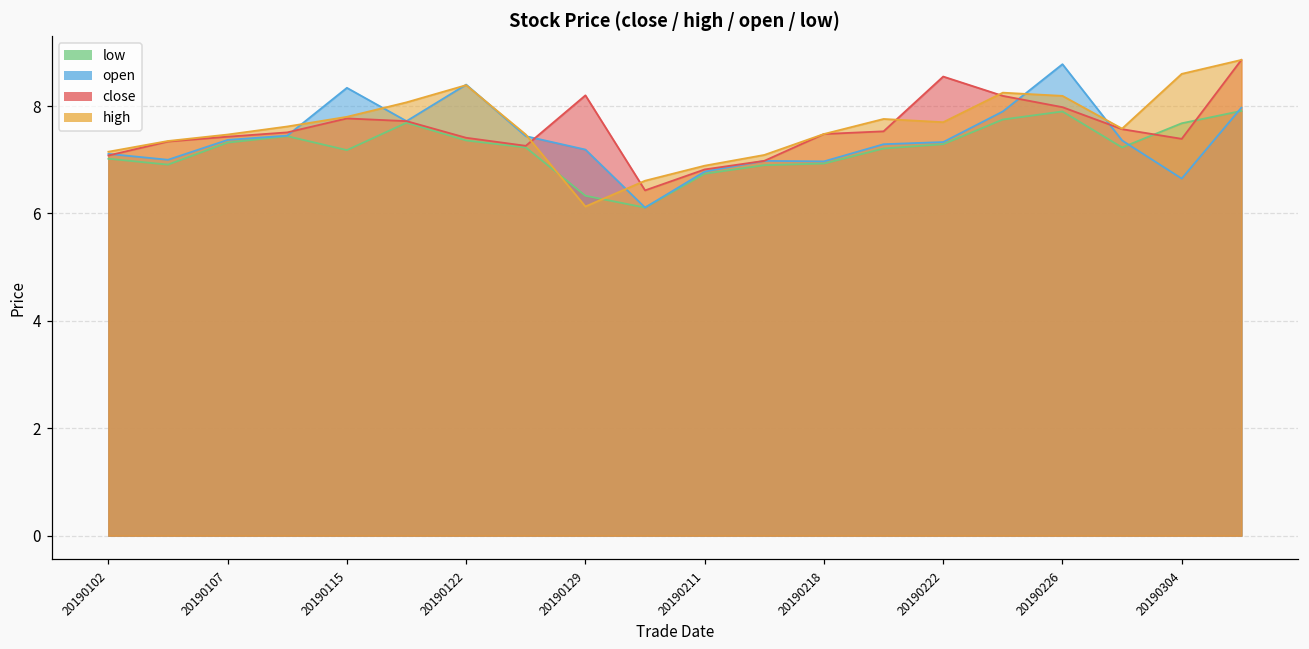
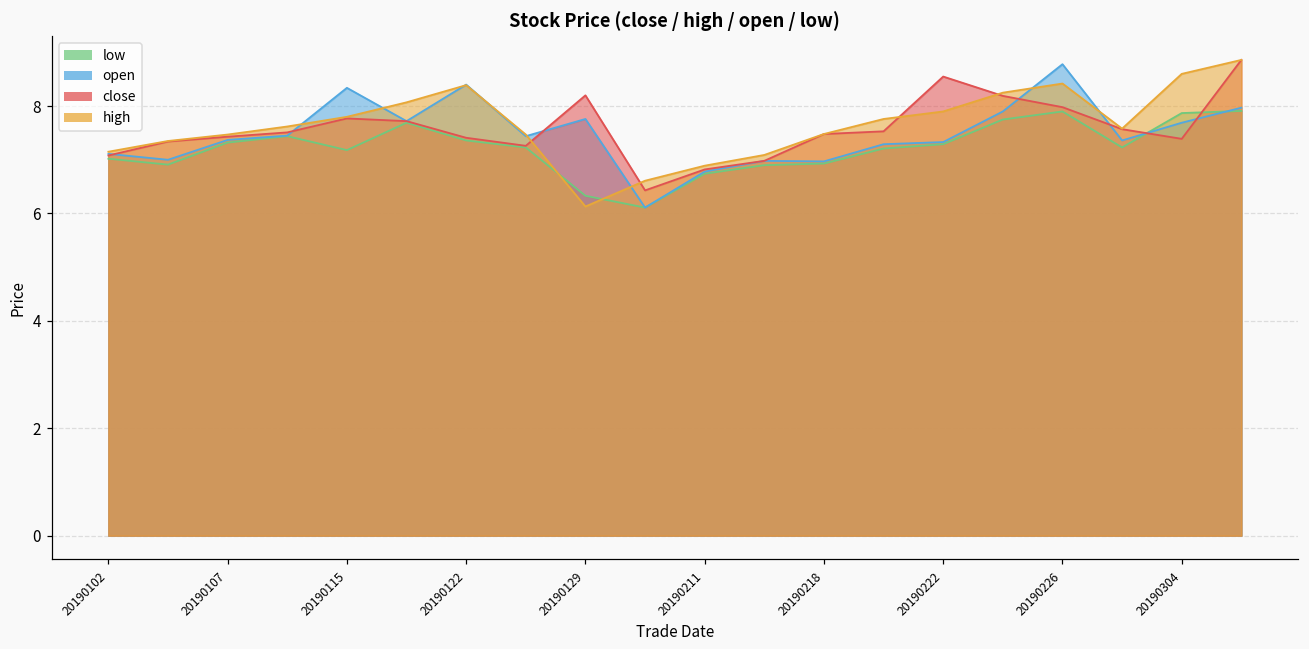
  {
    "low": {
      "20190102": 7.0,
      "20190115": 7.2,
      "20190129": 6.3,
      "20190226": 7.9,
-     "20190304": 7.7
+     "20190304": 7.9
    },
    "open": {
      "20190115": 8.3,
-     "20190129": 7.2,
+     "20190129": 7.8,
      "20190226": 8.8,
-     "20190304": 6.7
+     "20190304": 7.7
    },
    "close": {
      "20190129": 8.2,
      "20190222": 8.6,
      "20190226": 8.0,
      "20190304": 7.4
    },
    "high": {
      "20190129": 6.1,
      "20190211": 6.9,
-     "20190222": 7.7,
-     "20190226": 8.2,
+     "20190222": 7.9,
+     "20190226": 8.4,
      "20190304": 8.6
    }
  }
